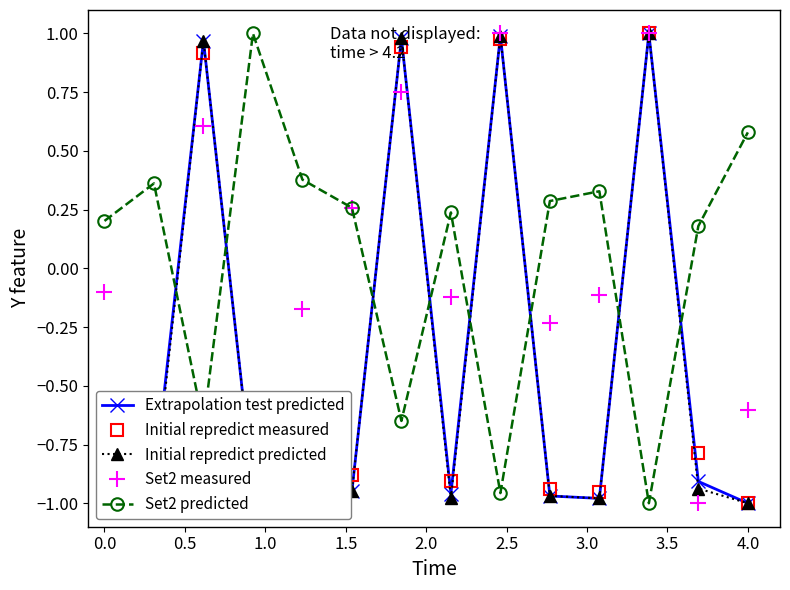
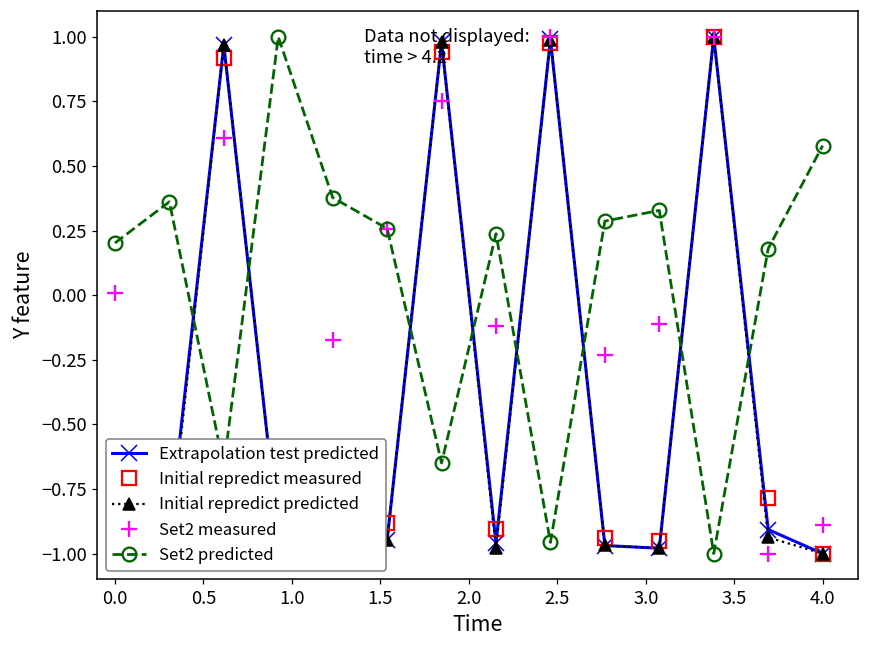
  {
    "Set2 measured": {
-     "0.0": -0.10,
-     "4.0": -0.60
+     "0.0": 0.01,
+     "4.0": -0.89
    },
    "Set2 predicted": {
      "0.0": 0.20,
      "4.0": 0.58
    }
  }
